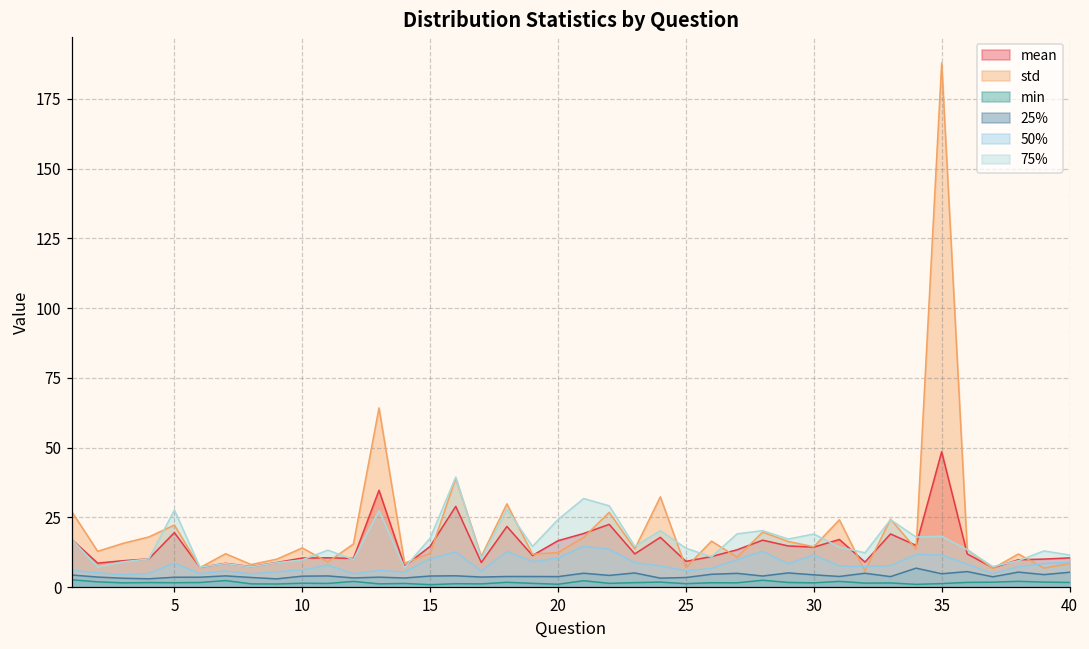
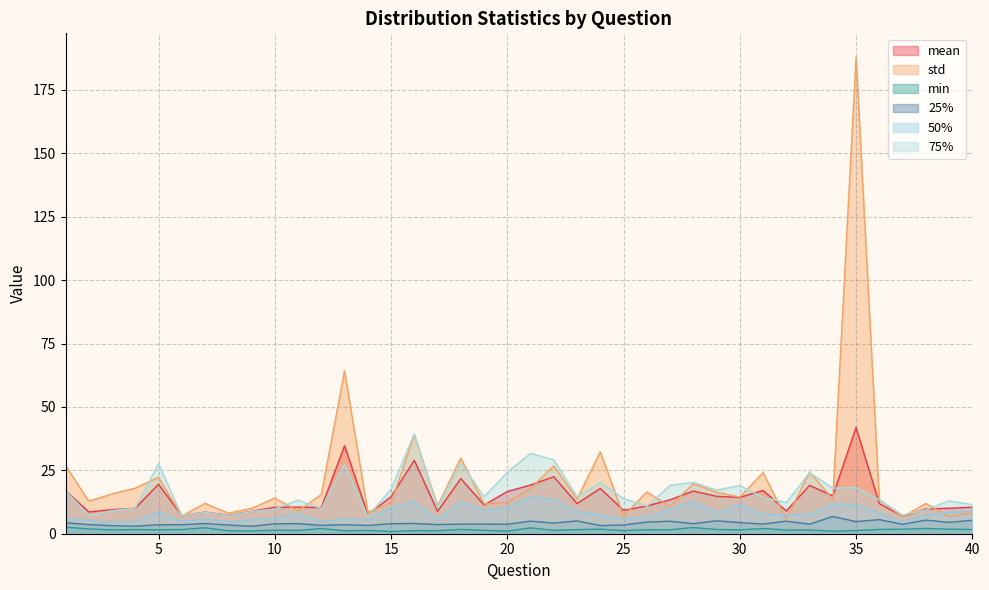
  {
    "mean": {
      "5": 20,
      "15": 15,
      "20": 17,
      "25": 9,
-     "35": 49,
+     "35": 42,
      "40": 10
    },
    "std": {
      "5": 22,
      "10": 14,
      "15": 12,
      "20": 12,
      "25": 7,
      "35": 188
    }
  }
